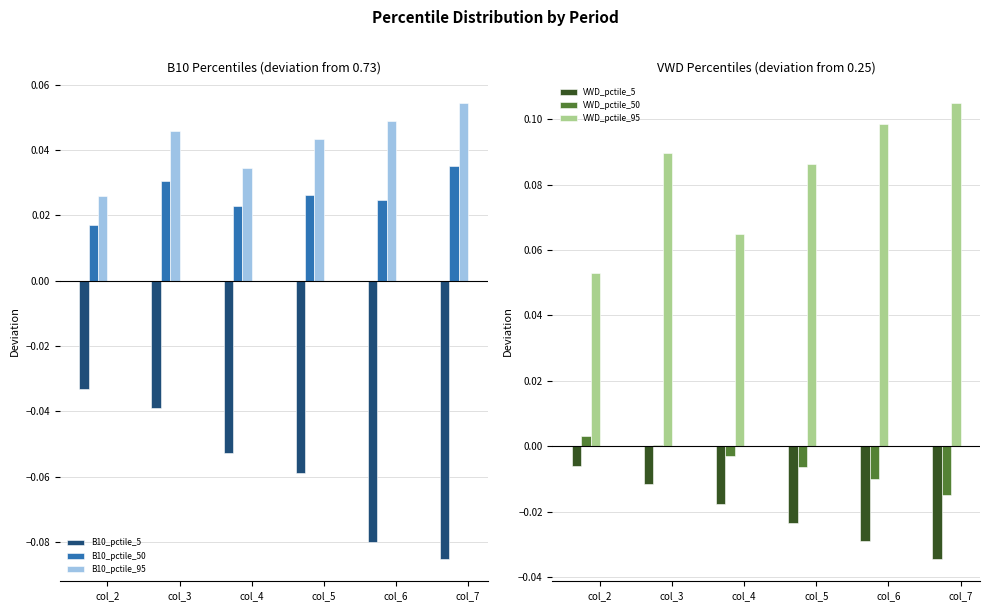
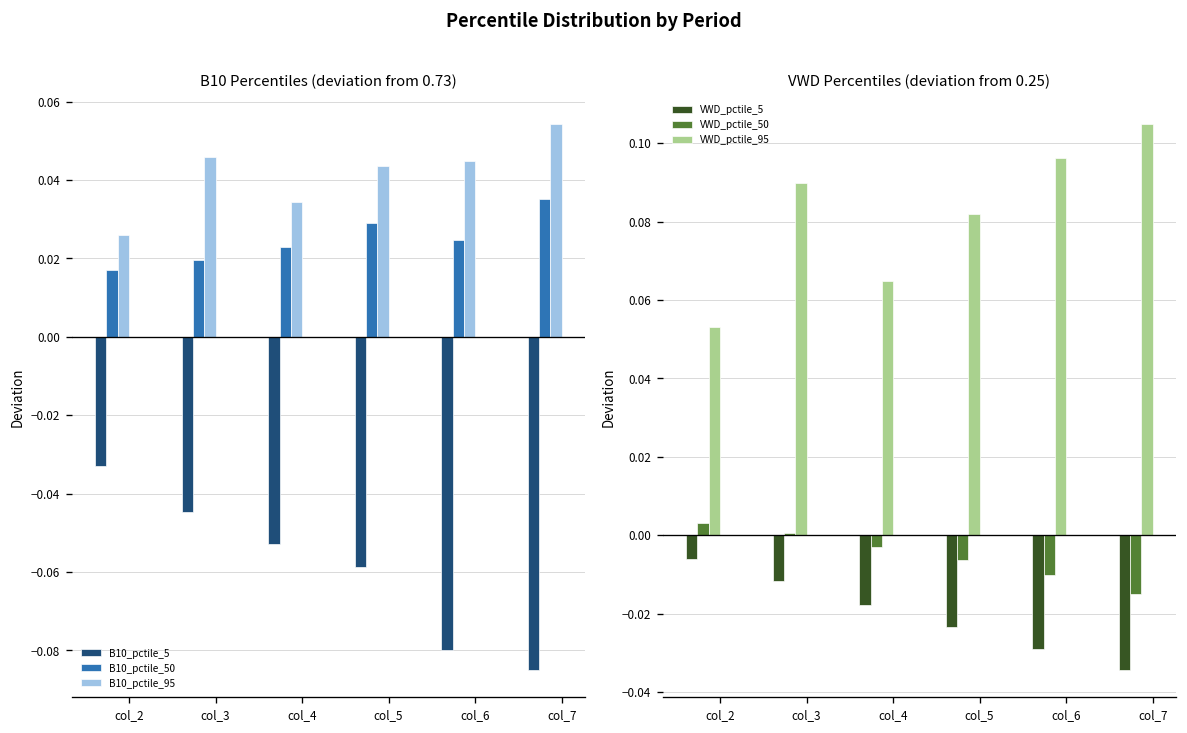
  {
    "B10 Percentiles (deviation from 0.73)": {
      "B10_pctile_5": {
        "col_2": -0.033,
-       "col_3": -0.039,
+       "col_3": -0.045,
        "col_4": -0.053,
        "col_5": -0.059,
        "col_6": -0.080,
        "col_7": -0.085
      },
      "B10_pctile_50": {
        "col_2": 0.017,
-       "col_3": 0.031,
+       "col_3": 0.020,
        "col_4": 0.023,
-       "col_5": 0.026,
+       "col_5": 0.029,
        "col_6": 0.025,
        "col_7": 0.035
      },
      "B10_pctile_95": {
        "col_2": 0.026,
        "col_3": 0.046,
        "col_4": 0.034,
        "col_5": 0.043,
-       "col_6": 0.049,
+       "col_6": 0.045,
        "col_7": 0.054
      }
    },
    "VWD Percentiles (deviation from 0.25)": {
      "VWD_pctile_95": {
        "col_2": 0.053,
        "col_3": 0.090,
        "col_4": 0.065,
-       "col_5": 0.086,
-       "col_6": 0.099,
+       "col_5": 0.082,
+       "col_6": 0.096,
        "col_7": 0.105
      }
    }
  }
